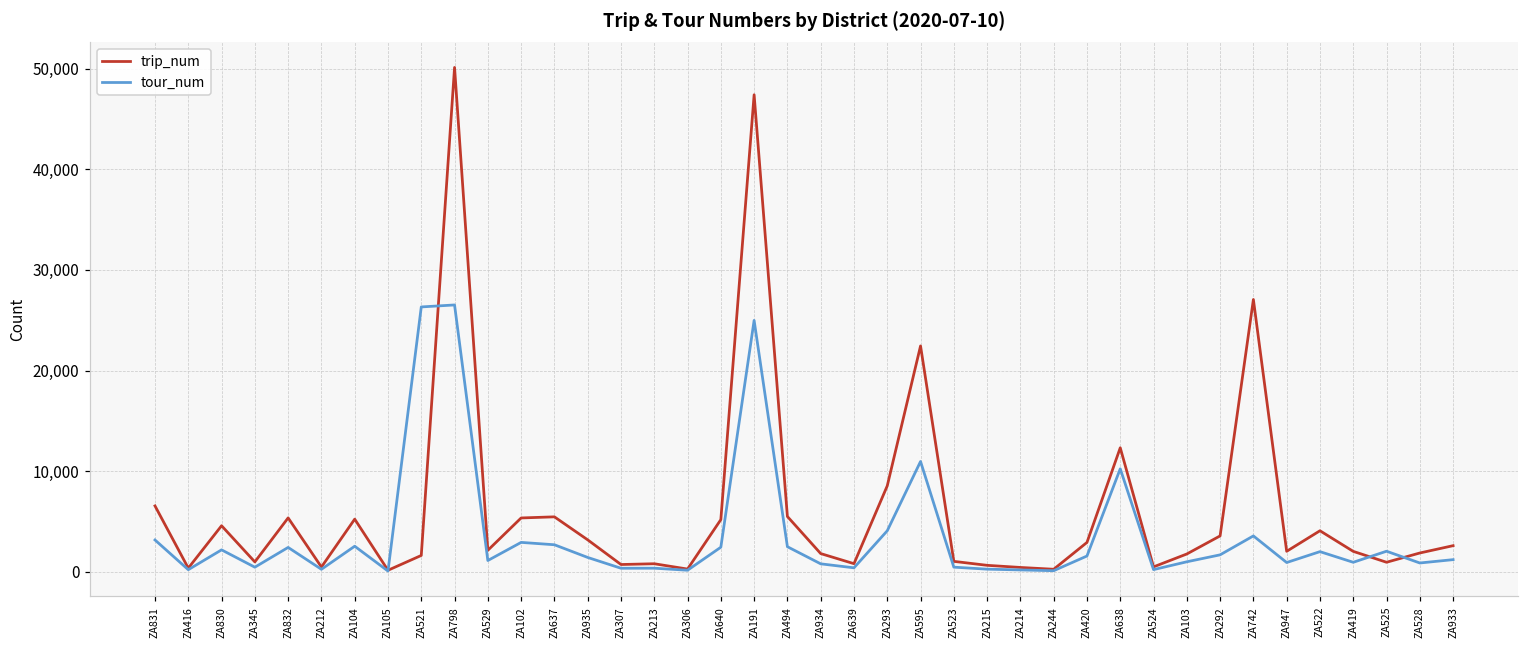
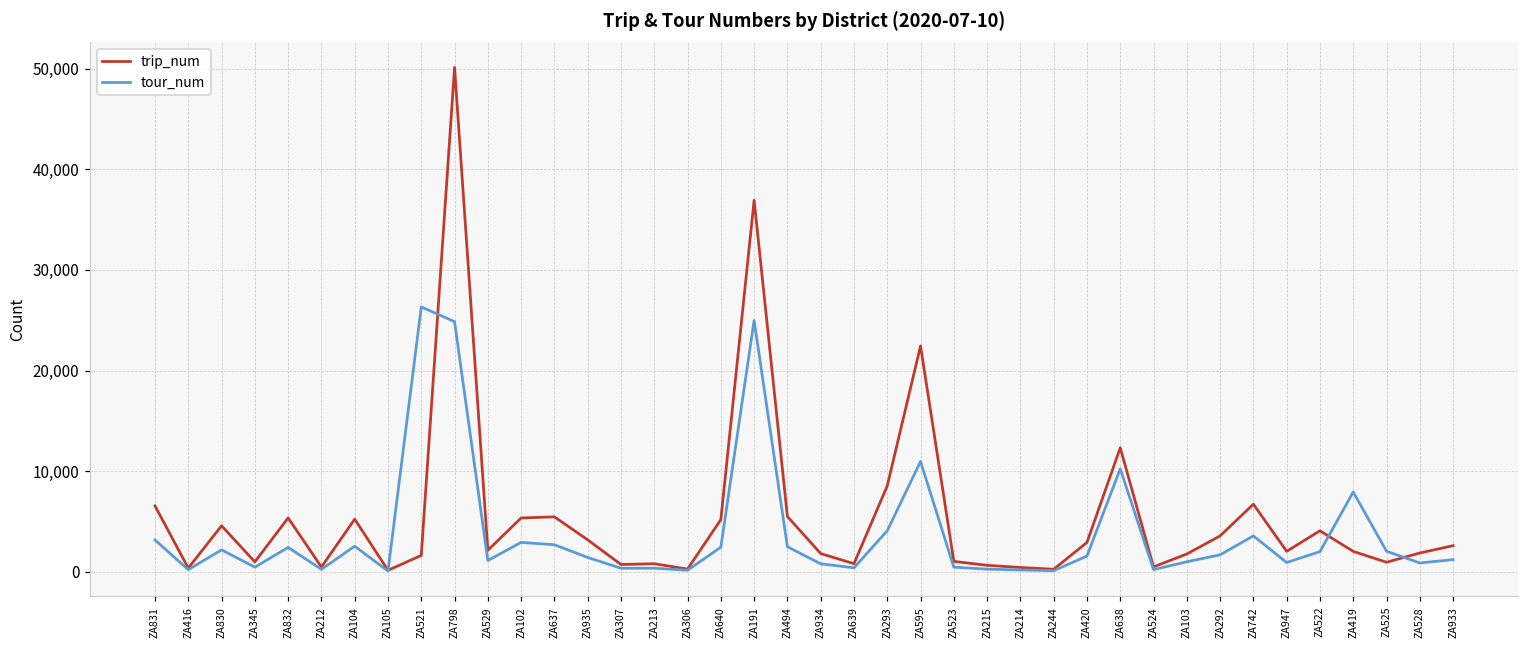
  {
    "trip_num": {
      "ZA831": "7,000",
      "ZA830": "5,000",
      "ZA345": "1,000",
      "ZA832": "5,000",
      "ZA104": "5,000",
      "ZA521": "2,000",
      "ZA798": "50,000",
      "ZA529": "2,000",
      "ZA102": "5,000",
      "ZA637": "5,000",
      "ZA935": "3,000",
      "ZA307": "1,000",
      "ZA213": "1,000",
      "ZA640": "5,000",
-     "ZA191": "47,000",
+     "ZA191": "37,000",
      "ZA494": "6,000",
      "ZA934": "2,000",
      "ZA639": "1,000",
      "ZA293": "9,000",
      "ZA595": "22,000",
      "ZA523": "1,000",
      "ZA215": "1,000",
      "ZA420": "3,000",
      "ZA638": "12,000",
      "ZA103": "2,000",
      "ZA292": "4,000",
-     "ZA742": "27,000",
+     "ZA742": "7,000",
      "ZA947": "2,000",
      "ZA522": "4,000",
      "ZA419": "2,000",
      "ZA525": "1,000",
      "ZA528": "2,000",
      "ZA933": "3,000"
    },
    "tour_num": {
      "ZA831": "3,000",
      "ZA830": "2,000",
      "ZA345": "0",
      "ZA832": "2,000",
      "ZA104": "3,000",
      "ZA521": "26,000",
-     "ZA798": "27,000",
+     "ZA798": "25,000",
      "ZA529": "1,000",
      "ZA102": "3,000",
      "ZA637": "3,000",
      "ZA935": "1,000",
      "ZA307": "0",
      "ZA213": "0",
      "ZA640": "2,000",
      "ZA191": "25,000",
      "ZA494": "3,000",
      "ZA934": "1,000",
      "ZA639": "0",
      "ZA293": "4,000",
      "ZA595": "11,000",
      "ZA523": "0",
      "ZA215": "0",
      "ZA420": "2,000",
      "ZA638": "10,000",
      "ZA103": "1,000",
      "ZA292": "2,000",
      "ZA742": "4,000",
      "ZA947": "1,000",
      "ZA522": "2,000",
-     "ZA419": "1,000",
+     "ZA419": "8,000",
      "ZA525": "2,000",
      "ZA528": "1,000",
      "ZA933": "1,000"
    }
  }
